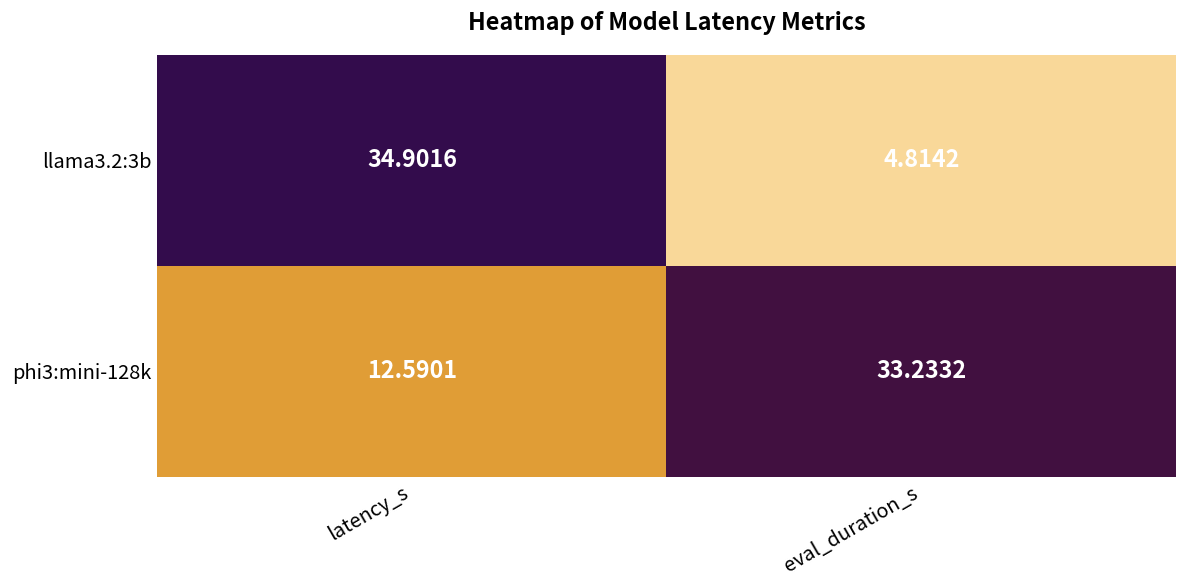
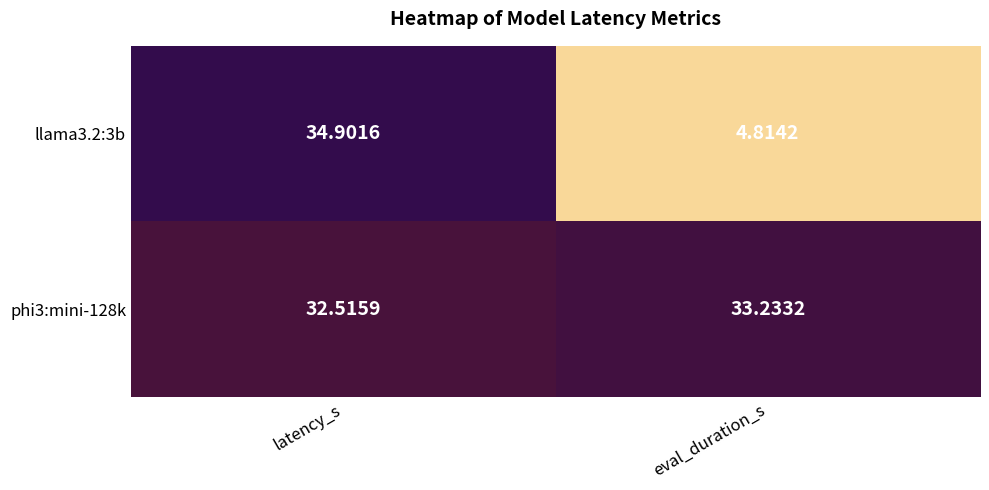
  {
    "llama3.2:3b": {
      "latency_s": 34.9016,
      "eval_duration_s": 4.8142
    },
    "phi3:mini-128k": {
-     "latency_s": 12.5901,
+     "latency_s": 32.5159,
      "eval_duration_s": 33.2332
    }
  }
